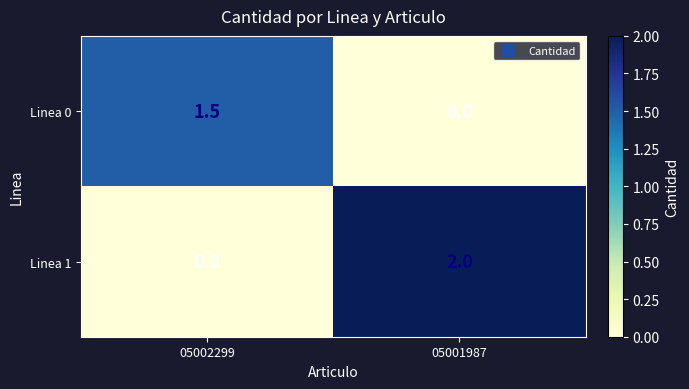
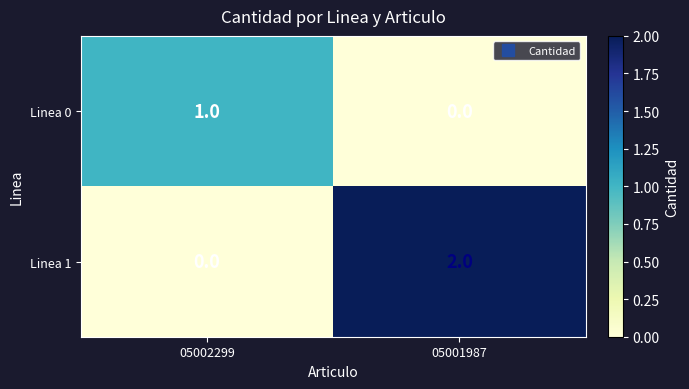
  {
    "Linea 0": {
-     "05002299": 1.5
+     "05002299": 1.0
    }
  }
